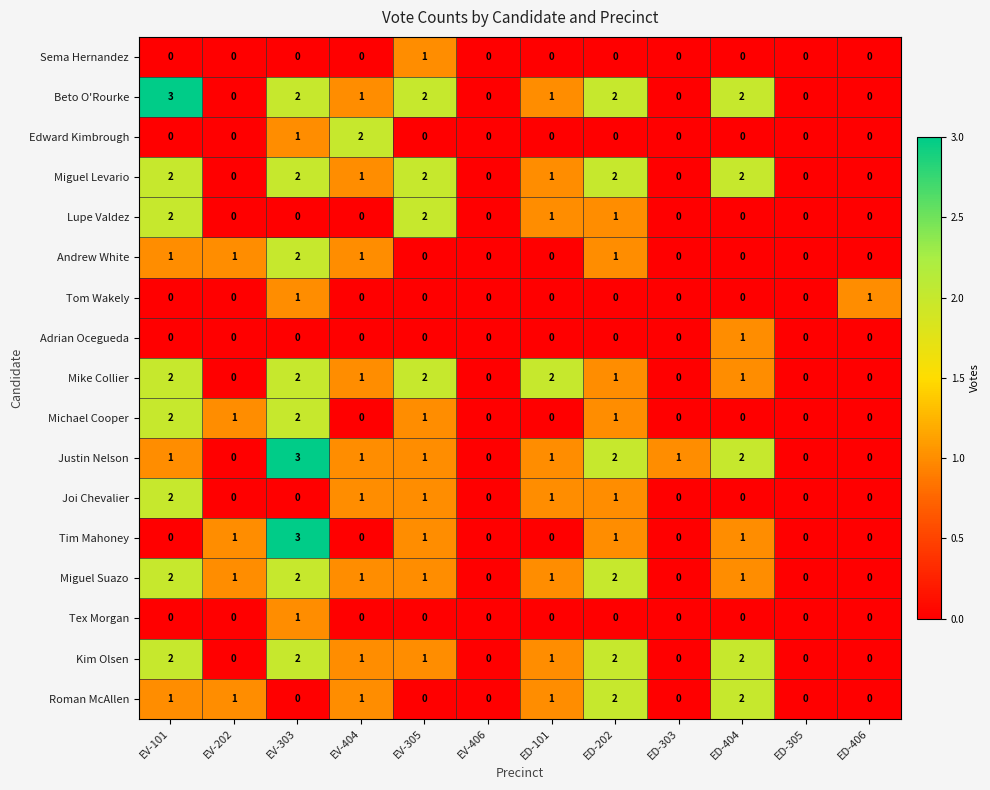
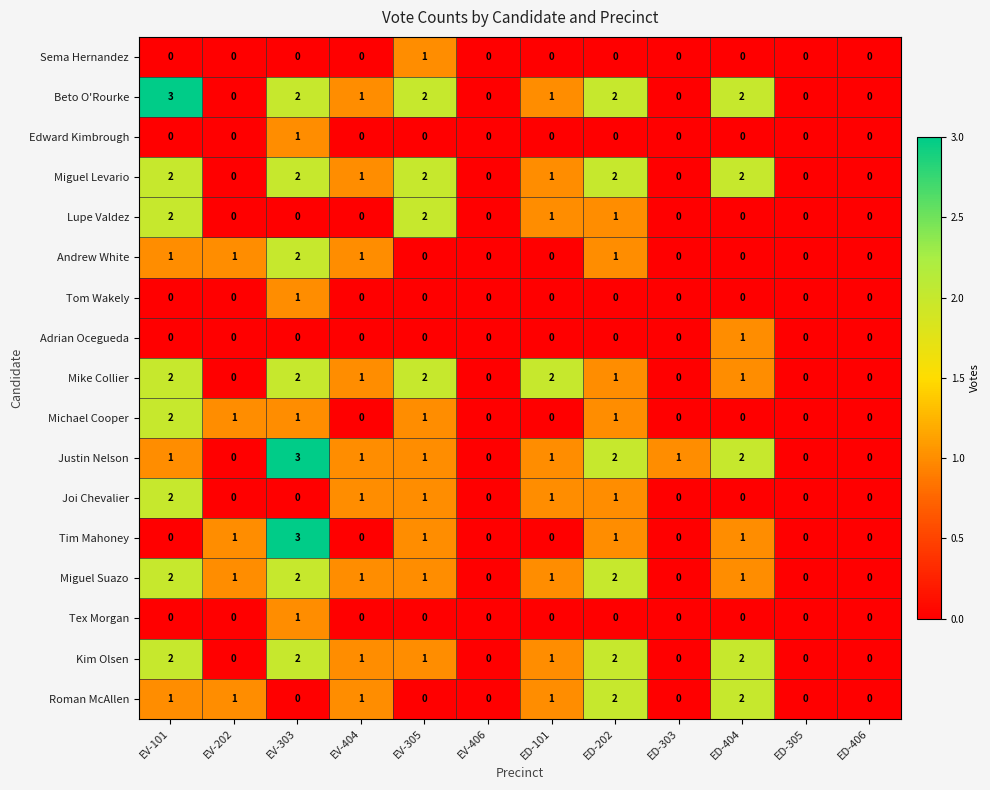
  {
    "Edward Kimbrough": {
      "EV-101": 0,
      "EV-202": 0,
      "EV-303": 1,
-     "EV-404": 2,
+     "EV-404": 0,
      "EV-305": 0,
      "EV-406": 0,
      "ED-101": 0,
      "ED-202": 0,
      "ED-303": 0,
      "ED-404": 0,
      "ED-305": 0,
      "ED-406": 0
    },
    "Tom Wakely": {
      "EV-101": 0,
      "EV-202": 0,
      "EV-303": 1,
      "EV-404": 0,
      "EV-305": 0,
      "EV-406": 0,
      "ED-101": 0,
      "ED-202": 0,
      "ED-303": 0,
      "ED-404": 0,
      "ED-305": 0,
-     "ED-406": 1
+     "ED-406": 0
    },
    "Michael Cooper": {
      "EV-101": 2,
      "EV-202": 1,
-     "EV-303": 2,
+     "EV-303": 1,
      "EV-404": 0,
      "EV-305": 1,
      "EV-406": 0,
      "ED-101": 0,
      "ED-202": 1,
      "ED-303": 0,
      "ED-404": 0,
      "ED-305": 0,
      "ED-406": 0
    }
  }
